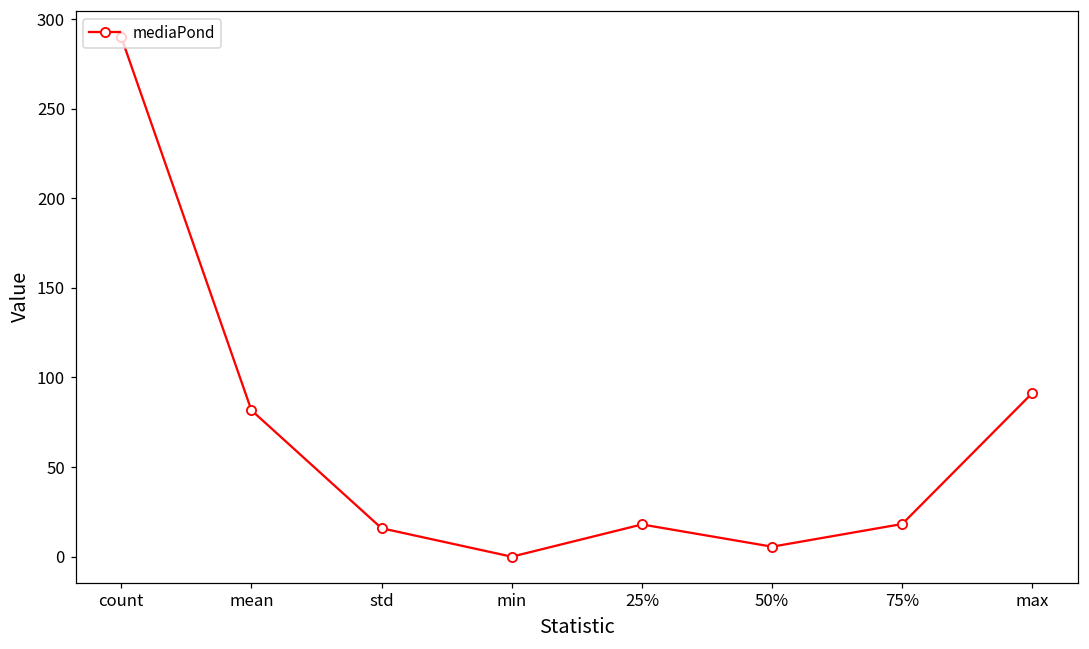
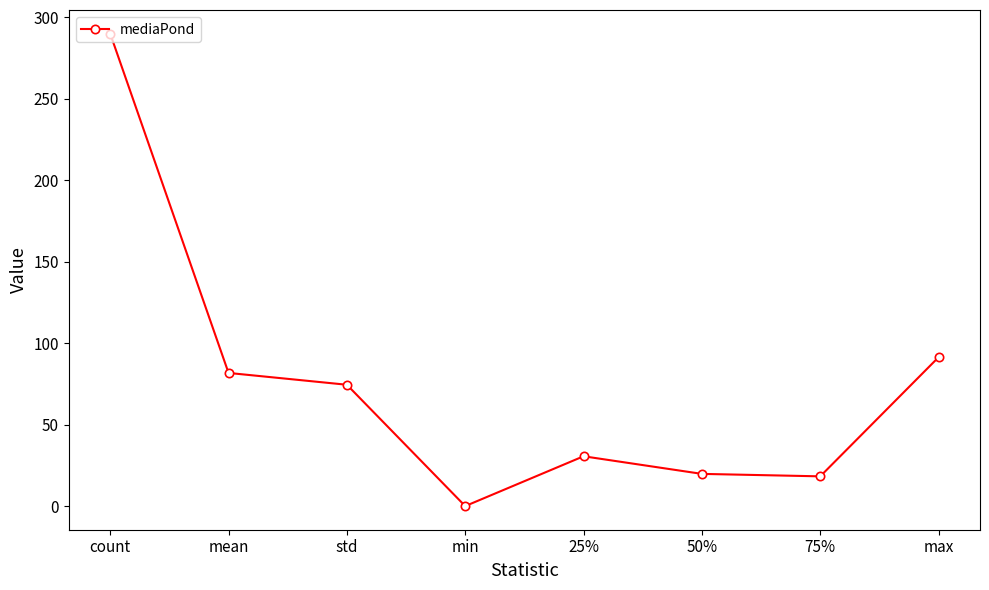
  {
    "mean": 82,
-   "std": 16,
+   "std": 74,
    "min": 0,
-   "25%": 18,
-   "50%": 6,
+   "25%": 31,
+   "50%": 20,
    "75%": 18,
    "max": 91
  }
